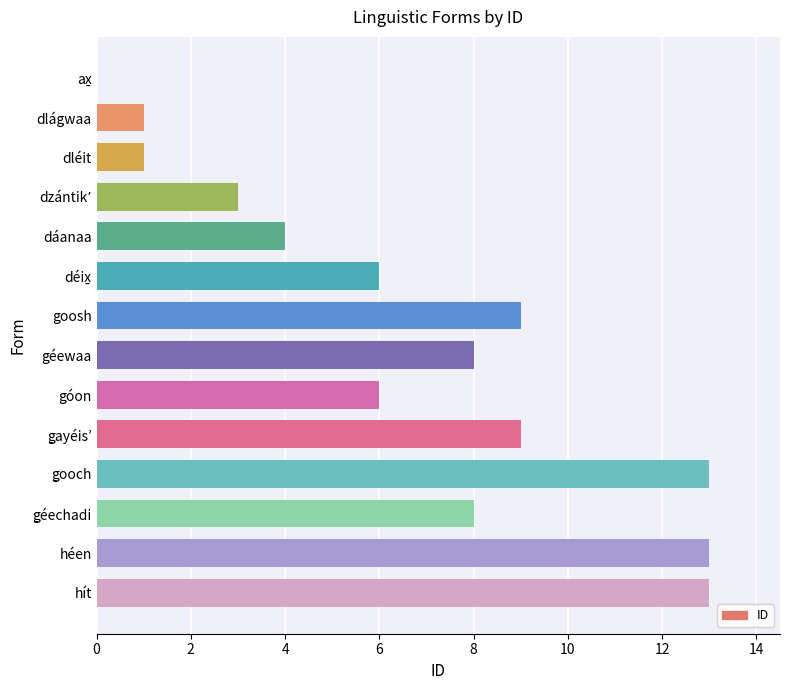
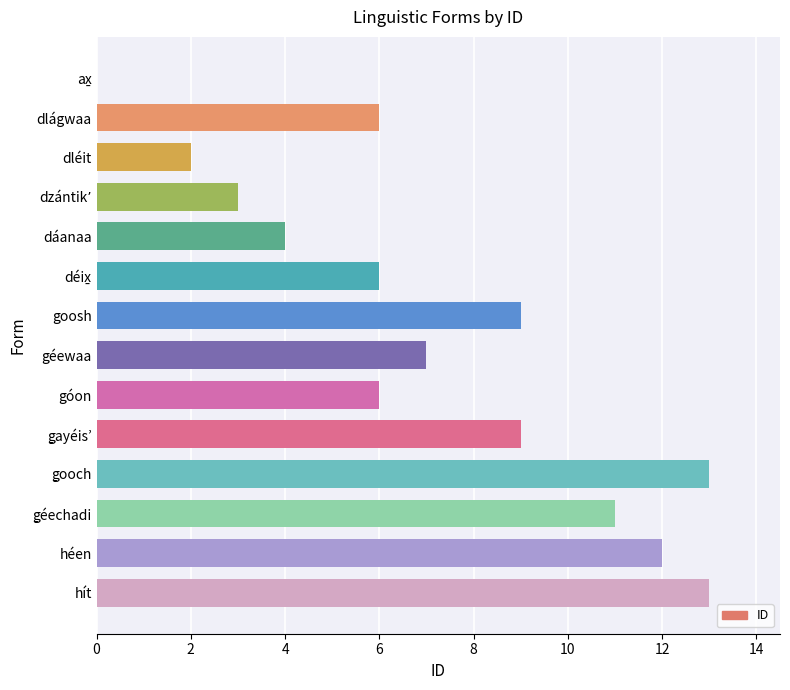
  {
    "ax̱": 0,
-   "dlágwaa": 1,
-   "dléit": 1,
+   "dlágwaa": 6,
+   "dléit": 2,
    "dzántikʼ": 3,
    "dáanaa": 4,
    "déix̱": 6,
    "goosh": 9,
-   "géewaa": 8,
+   "géewaa": 7,
    "góon": 6,
    "g̱ayéis’": 9,
    "g̱ooch": 13,
-   "g̱éechadi": 8,
-   "héen": 13,
+   "g̱éechadi": 11,
+   "héen": 12,
    "hít": 13
  }
